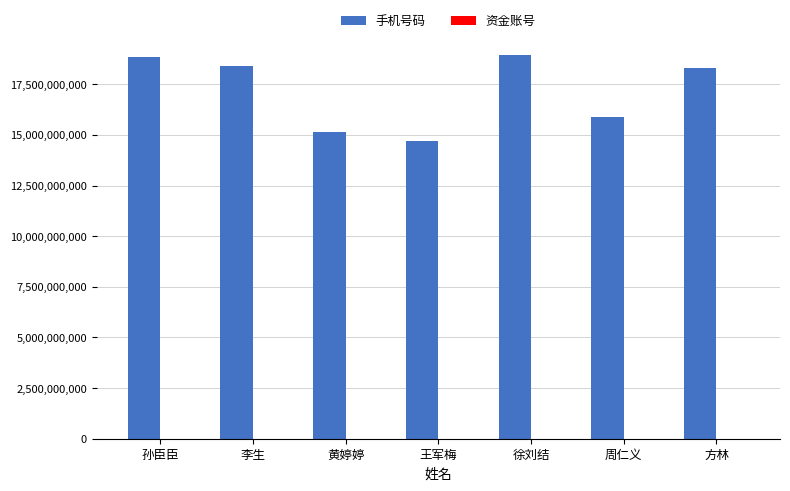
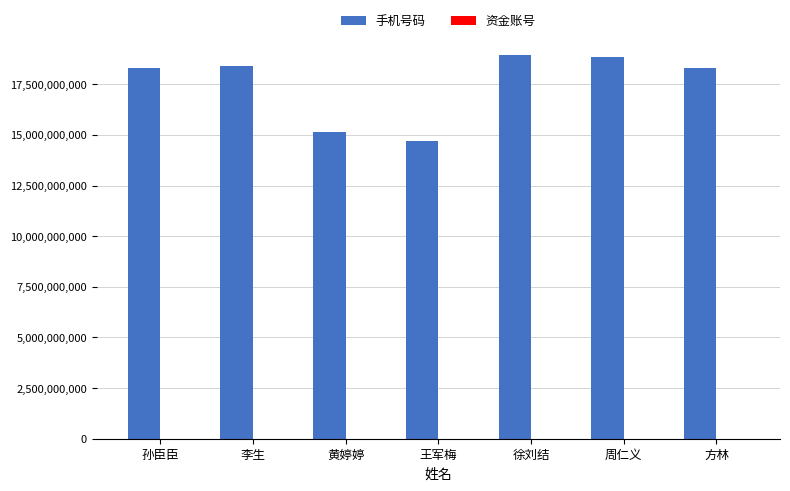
  {
    "手机号码": {
-     "孙臣臣": "18,900,000,000",
+     "孙臣臣": "18,300,000,000",
      "李生": "18,400,000,000",
      "黄婷婷": "15,200,000,000",
      "王军梅": "14,700,000,000",
      "徐刘结": "19,000,000,000",
-     "周仁义": "15,900,000,000",
+     "周仁义": "18,900,000,000",
      "方林": "18,300,000,000"
    },
    "资金账号": {
      "孙臣臣": "0",
      "李生": "0",
      "黄婷婷": "0",
      "王军梅": "0",
      "徐刘结": "0",
      "周仁义": "0",
      "方林": "0"
    }
  }
